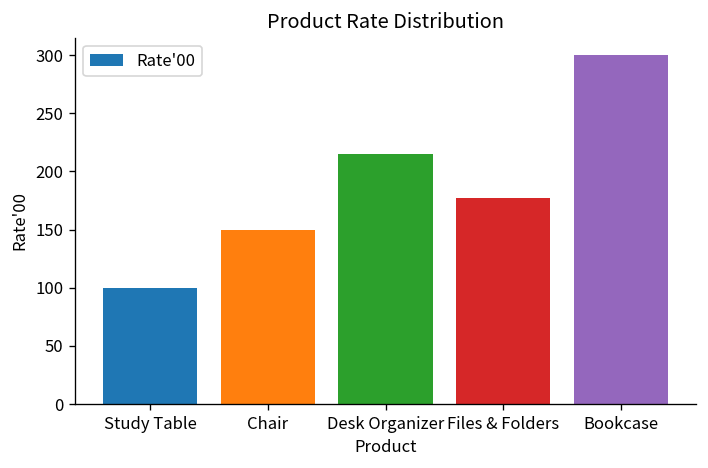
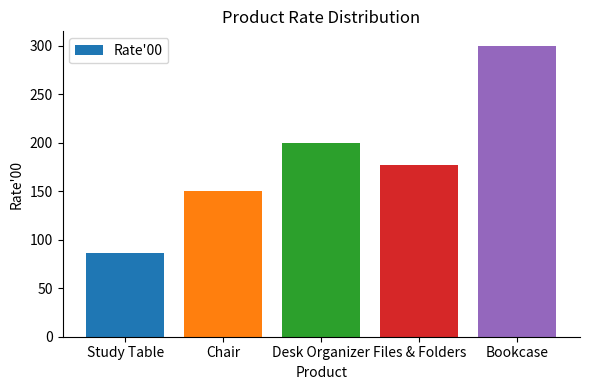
  {
-   "Study Table": 100,
+   "Study Table": 90,
    "Chair": 150,
-   "Desk Organizer": 220,
+   "Desk Organizer": 200,
    "Files & Folders": 180,
    "Bookcase": 300
  }
